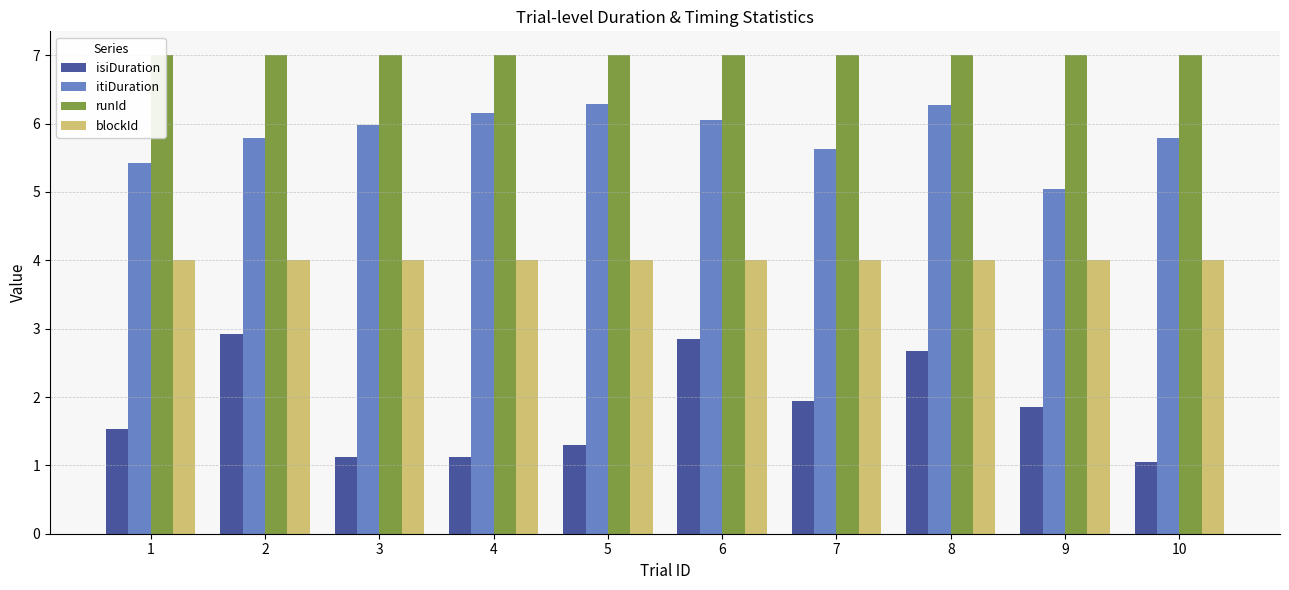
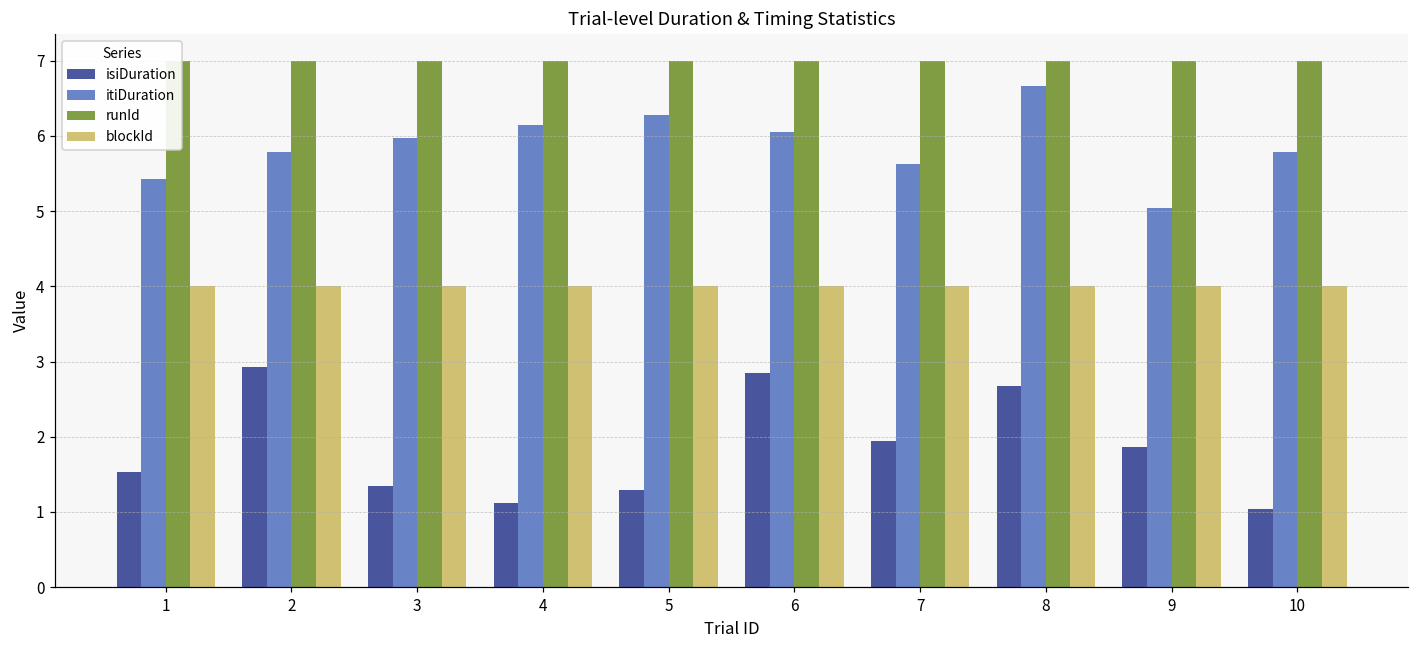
  {
    "isiDuration": {
      "1": 1.5,
      "2": 2.9,
-     "3": 1.1,
+     "3": 1.3,
      "4": 1.1,
      "5": 1.3,
      "6": 2.9,
      "7": 1.9,
      "8": 2.7,
      "9": 1.9,
      "10": 1.0
    },
    "itiDuration": {
      "1": 5.4,
      "2": 5.8,
      "3": 6.0,
      "4": 6.2,
      "5": 6.3,
      "6": 6.0,
      "7": 5.6,
-     "8": 6.3,
+     "8": 6.7,
      "9": 5.0,
      "10": 5.8
    },
    "runId": {
      "2": 7.0,
      "3": 7.0,
      "4": 7.0,
      "5": 7.0,
      "6": 7.0,
      "7": 7.0,
      "8": 7.0,
      "9": 7.0,
      "10": 7.0
    },
    "blockId": {
      "1": 4.0,
      "2": 4.0,
      "3": 4.0,
      "4": 4.0,
      "5": 4.0,
      "6": 4.0,
      "7": 4.0,
      "8": 4.0,
      "9": 4.0,
      "10": 4.0
    }
  }
